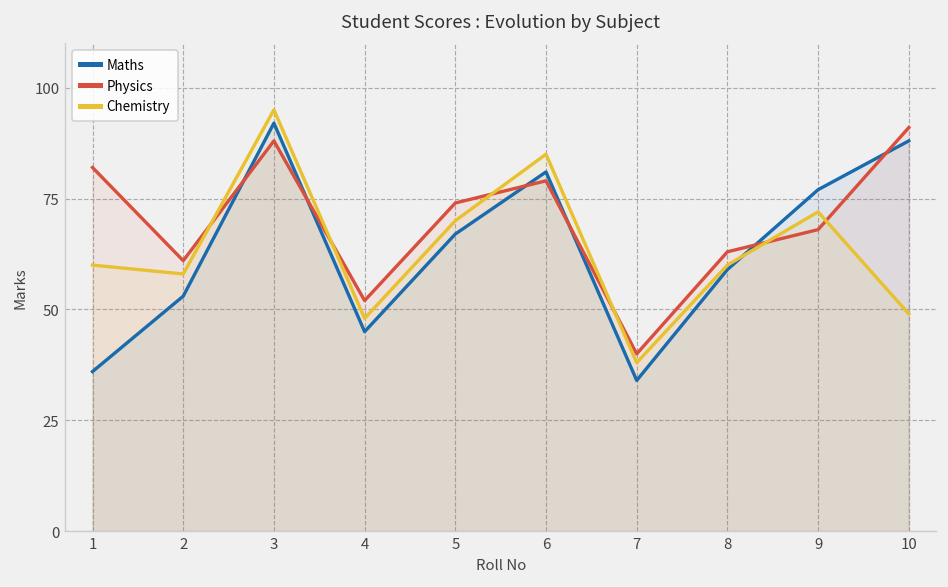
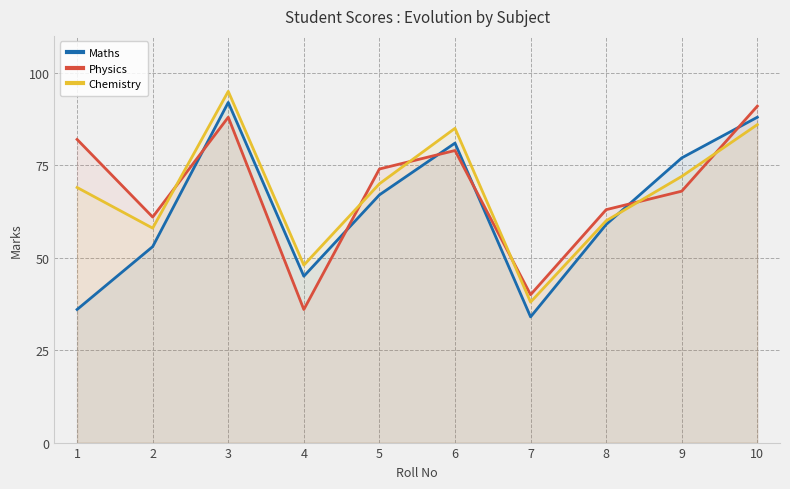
  {
    "Maths": {
      "1": 36,
      "2": 53,
      "3": 92,
      "4": 45,
      "5": 67,
      "6": 81,
      "7": 34,
      "8": 59,
      "9": 77,
      "10": 88
    },
    "Physics": {
      "1": 82,
      "2": 61,
      "3": 88,
-     "4": 52,
+     "4": 36,
      "5": 74,
      "6": 79,
      "7": 40,
      "8": 63,
      "9": 68,
      "10": 91
    },
    "Chemistry": {
-     "1": 60,
+     "1": 69,
      "2": 58,
      "3": 95,
      "4": 48,
      "5": 70,
      "6": 85,
      "7": 38,
      "8": 60,
      "9": 72,
-     "10": 49
+     "10": 86
    }
  }
